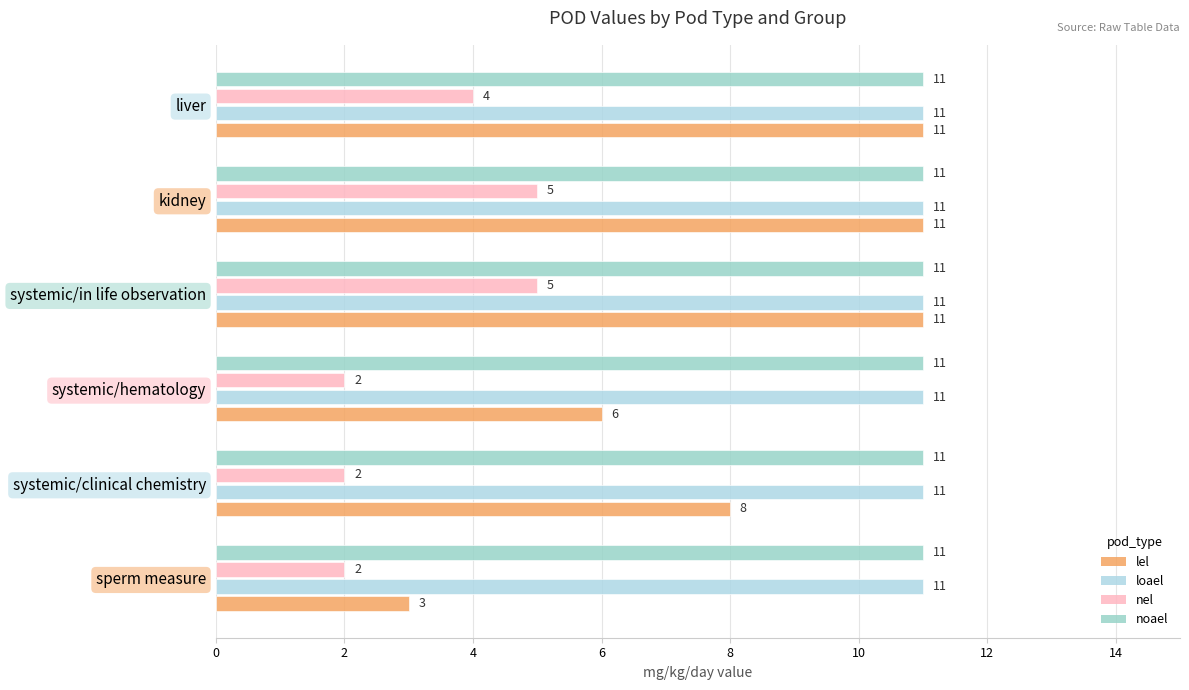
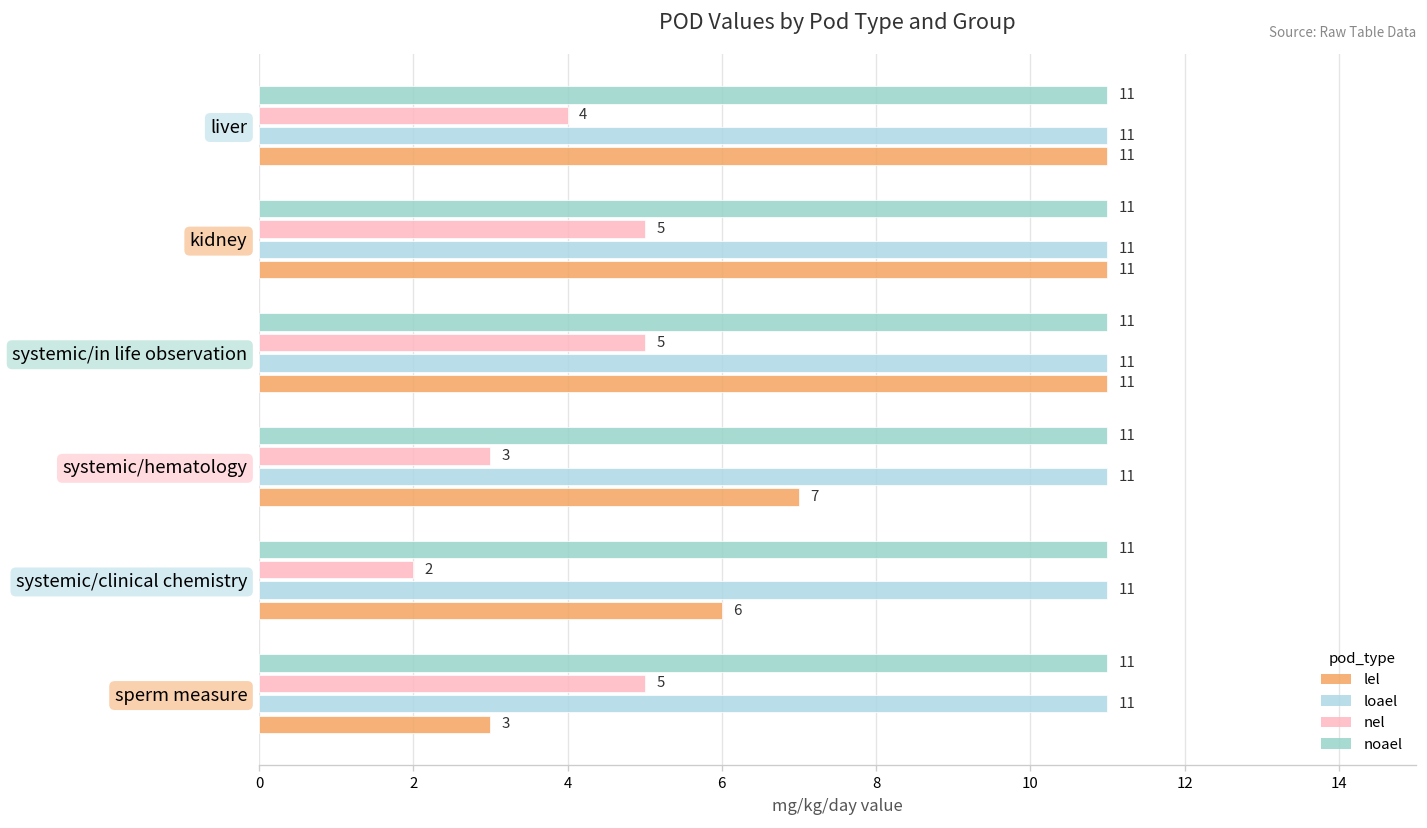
  {
    "lel": {
      "liver": 11,
      "kidney": 11,
      "systemic/in life observation": 11,
-     "systemic/hematology": 6,
-     "systemic/clinical chemistry": 8,
+     "systemic/hematology": 7,
+     "systemic/clinical chemistry": 6,
      "sperm measure": 3
    },
    "nel": {
      "liver": 4,
      "kidney": 5,
      "systemic/in life observation": 5,
-     "systemic/hematology": 2,
+     "systemic/hematology": 3,
      "systemic/clinical chemistry": 2,
-     "sperm measure": 2
+     "sperm measure": 5
    }
  }
